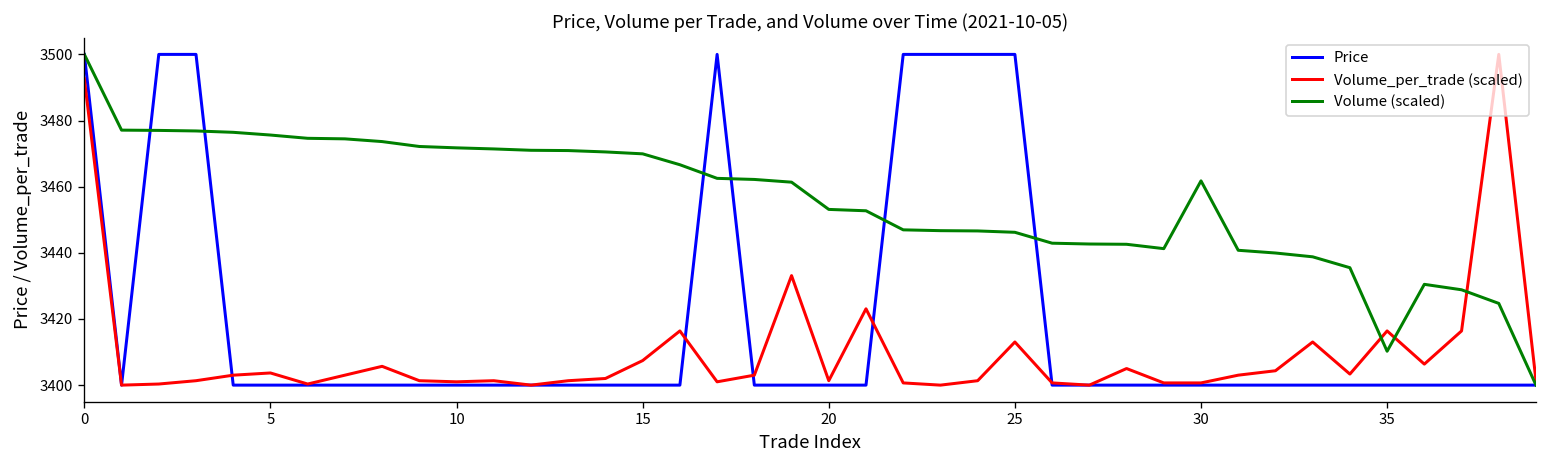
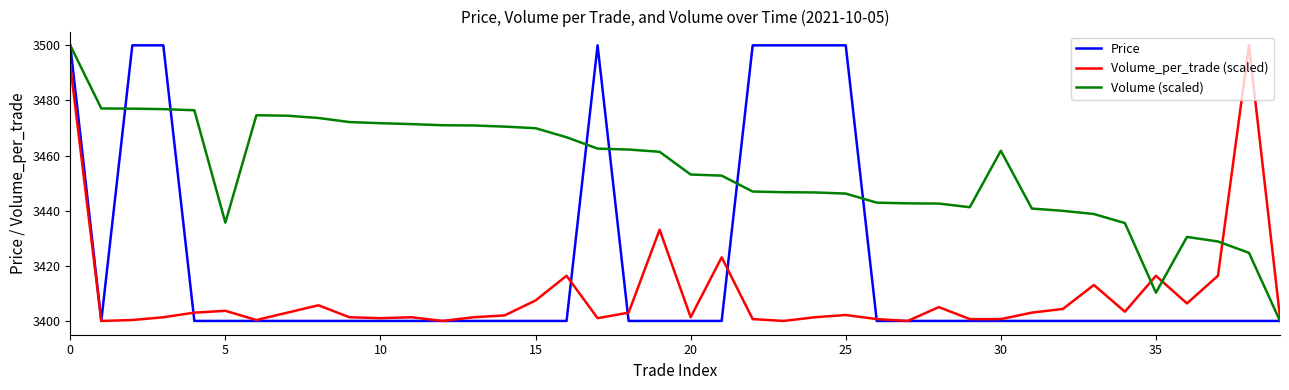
  {
    "Price": {
      "5": 3400,
      "10": 3400,
      "15": 3400,
      "20": 3400,
      "25": 3500,
      "35": 3400
    },
    "Volume_per_trade (scaled)": {
      "0": 3493,
      "5": 3404,
      "10": 3401,
      "15": 3407,
      "20": 3401,
-     "25": 3413,
+     "25": 3402,
      "35": 3416
    },
    "Volume (scaled)": {
-     "5": 3476,
+     "5": 3436,
      "10": 3472,
      "15": 3470,
      "20": 3453,
      "25": 3446,
      "30": 3462,
      "35": 3410
    }
  }
